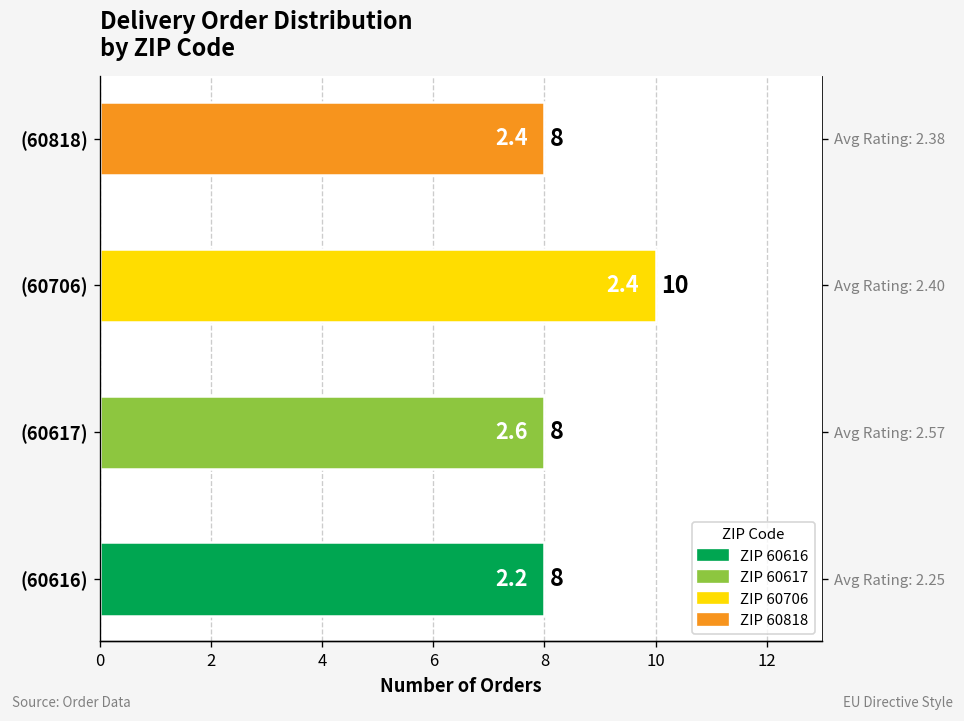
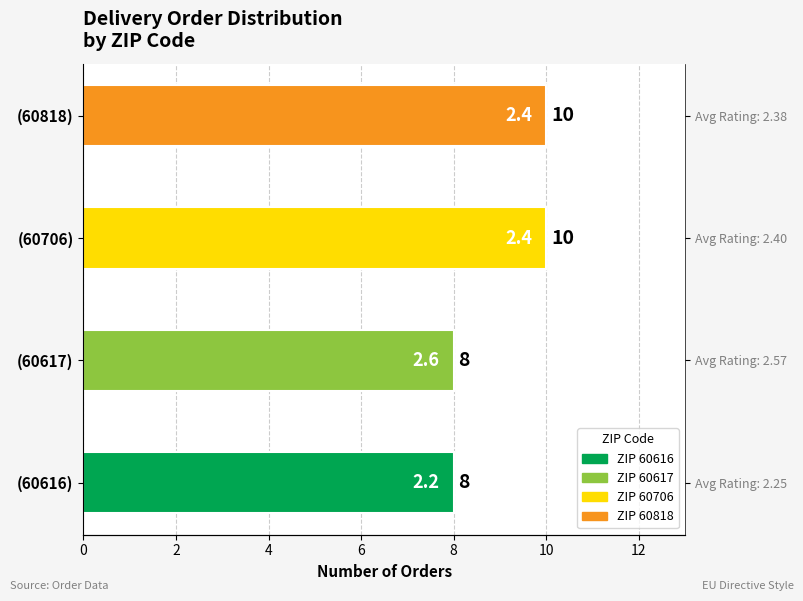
  {
-   "(60818)": 8,
+   "(60818)": 10,
    "(60706)": 10,
    "(60617)": 8,
    "(60616)": 8
  }
